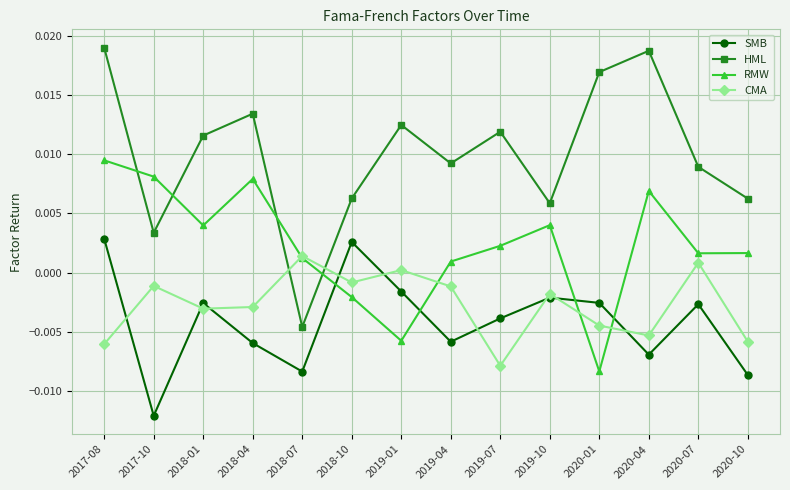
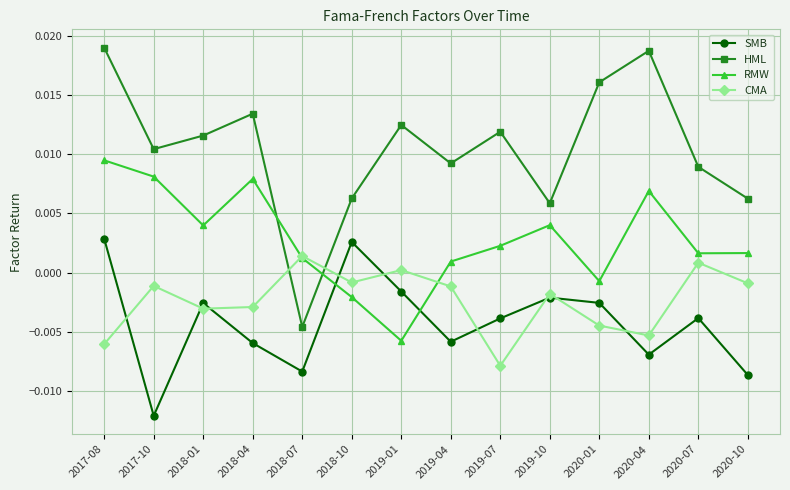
  {
    "SMB": {
      "2017-08": 0.0029,
      "2017-10": -0.0121,
      "2018-01": -0.0026,
      "2018-04": -0.0060,
      "2018-07": -0.0084,
      "2018-10": 0.0026,
      "2019-01": -0.0016,
      "2019-04": -0.0059,
      "2019-07": -0.0039,
      "2019-10": -0.0021,
      "2020-01": -0.0026,
      "2020-04": -0.0069,
-     "2020-07": -0.0027,
+     "2020-07": -0.0039,
      "2020-10": -0.0087
    },
    "HML": {
      "2017-08": 0.0190,
-     "2017-10": 0.0034,
+     "2017-10": 0.0104,
      "2018-01": 0.0116,
      "2018-04": 0.0134,
      "2018-07": -0.0046,
      "2018-10": 0.0063,
      "2019-01": 0.0125,
      "2019-04": 0.0092,
      "2019-07": 0.0119,
      "2019-10": 0.0059,
-     "2020-01": 0.0170,
+     "2020-01": 0.0161,
      "2020-04": 0.0188,
      "2020-07": 0.0089,
      "2020-10": 0.0062
    },
    "RMW": {
      "2017-08": 0.0095,
      "2017-10": 0.0081,
      "2018-01": 0.0040,
      "2018-04": 0.0079,
      "2018-10": -0.0021,
      "2019-01": -0.0058,
      "2019-04": 0.0009,
      "2019-07": 0.0023,
      "2019-10": 0.0040,
-     "2020-01": -0.0084,
+     "2020-01": -0.0007,
      "2020-04": 0.0069,
      "2020-07": 0.0016,
      "2020-10": 0.0016
    },
    "CMA": {
      "2017-08": -0.0061,
      "2017-10": -0.0011,
      "2018-01": -0.0031,
      "2018-04": -0.0029,
      "2018-10": -0.0008,
      "2019-01": 0.0002,
      "2019-04": -0.0012,
      "2019-07": -0.0079,
      "2019-10": -0.0018,
      "2020-01": -0.0045,
      "2020-04": -0.0053,
      "2020-07": 0.0008,
-     "2020-10": -0.0058
+     "2020-10": -0.0009
    }
  }
